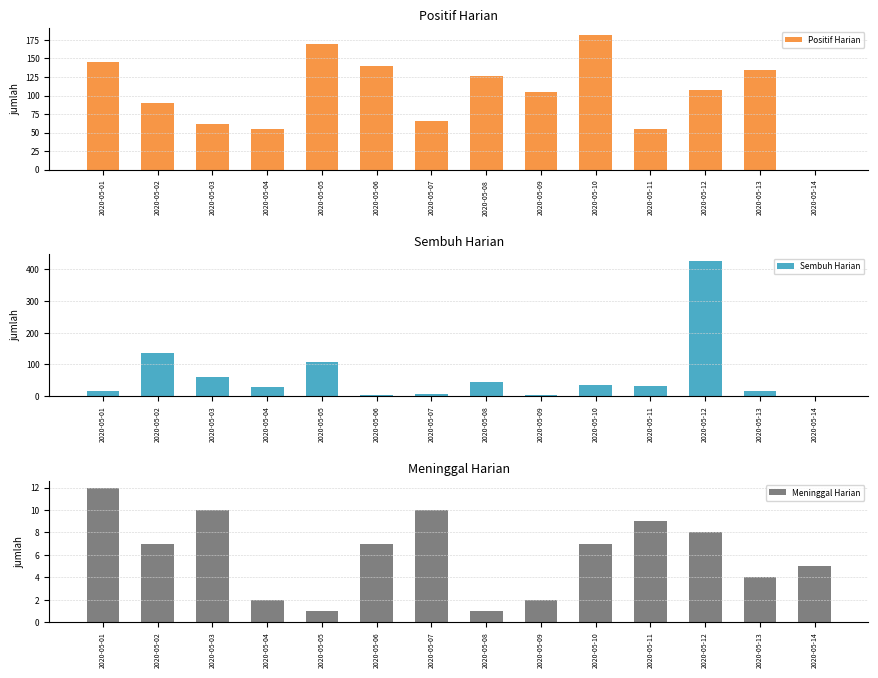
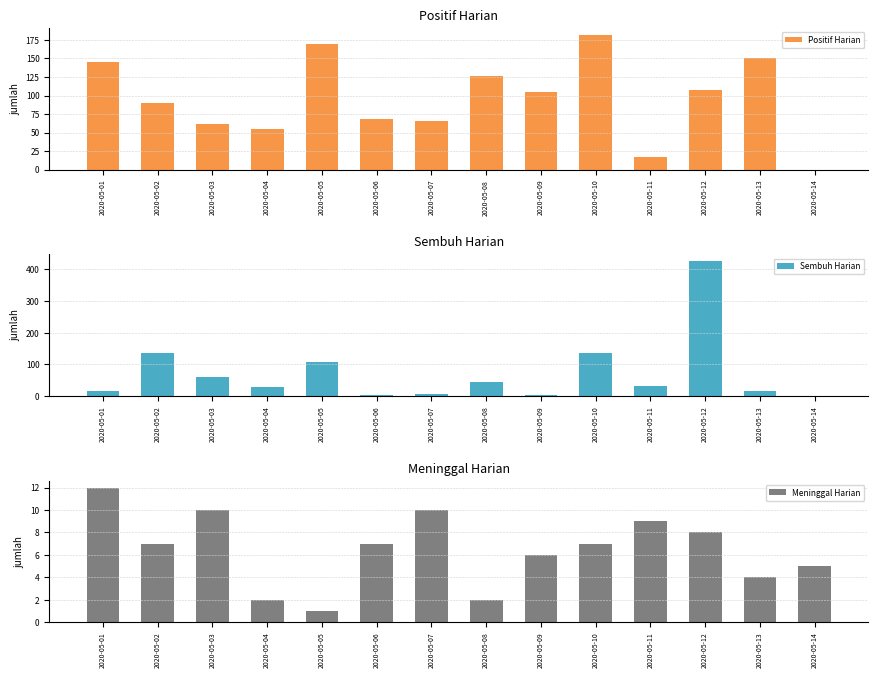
  {
    "Positif Harian": {
      "2020-05-01": 150,
      "2020-05-02": 90,
      "2020-05-03": 60,
      "2020-05-04": 60,
      "2020-05-05": 170,
-     "2020-05-06": 140,
+     "2020-05-06": 70,
      "2020-05-07": 70,
      "2020-05-08": 130,
      "2020-05-09": 110,
      "2020-05-10": 180,
-     "2020-05-11": 60,
+     "2020-05-11": 20,
      "2020-05-12": 110,
-     "2020-05-13": 130,
+     "2020-05-13": 150,
      "2020-05-14": 0
    },
    "Sembuh Harian": {
      "2020-05-01": 20,
      "2020-05-02": 140,
      "2020-05-03": 60,
      "2020-05-04": 30,
      "2020-05-05": 110,
      "2020-05-08": 50,
-     "2020-05-10": 40,
+     "2020-05-10": 140,
      "2020-05-11": 30,
      "2020-05-12": 430,
      "2020-05-13": 20,
      "2020-05-14": 0
    },
    "Meninggal Harian": {
      "2020-05-01": 12,
      "2020-05-02": 7,
      "2020-05-03": 10,
      "2020-05-04": 2,
      "2020-05-05": 1,
      "2020-05-06": 7,
      "2020-05-07": 10,
-     "2020-05-08": 1,
-     "2020-05-09": 2,
+     "2020-05-08": 2,
+     "2020-05-09": 6,
      "2020-05-10": 7,
      "2020-05-11": 9,
      "2020-05-12": 8,
      "2020-05-13": 4,
      "2020-05-14": 5
    }
  }
